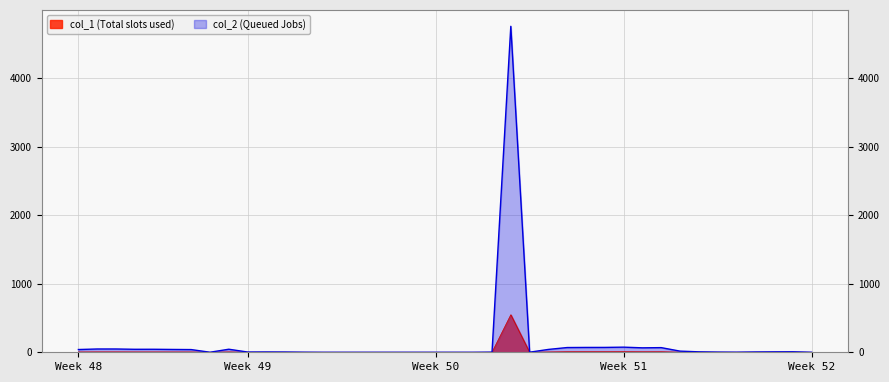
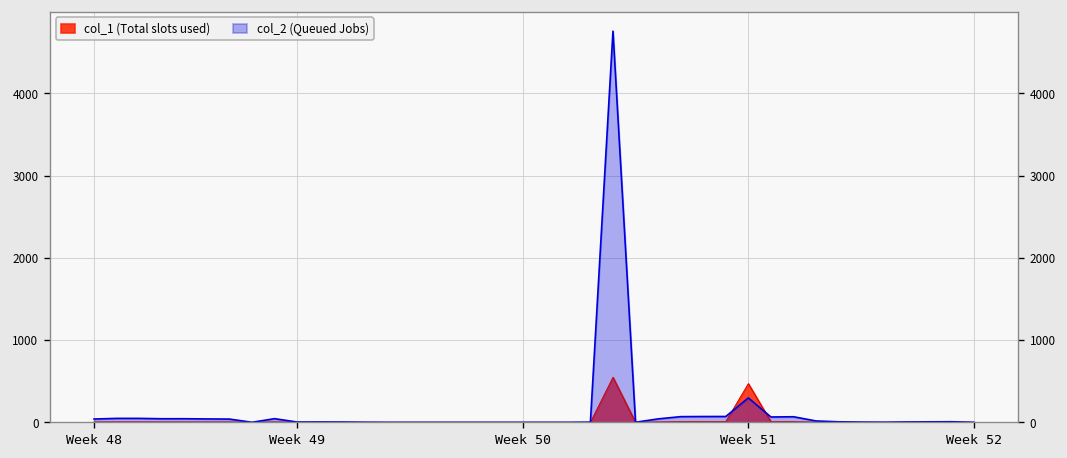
  {
    "col_1 (Total slots used)": {
-     "Week 51": 0
+     "Week 51": 500
    },
    "col_2 (Queued Jobs)": {
-     "Week 51": 100
+     "Week 51": 300
    }
  }
